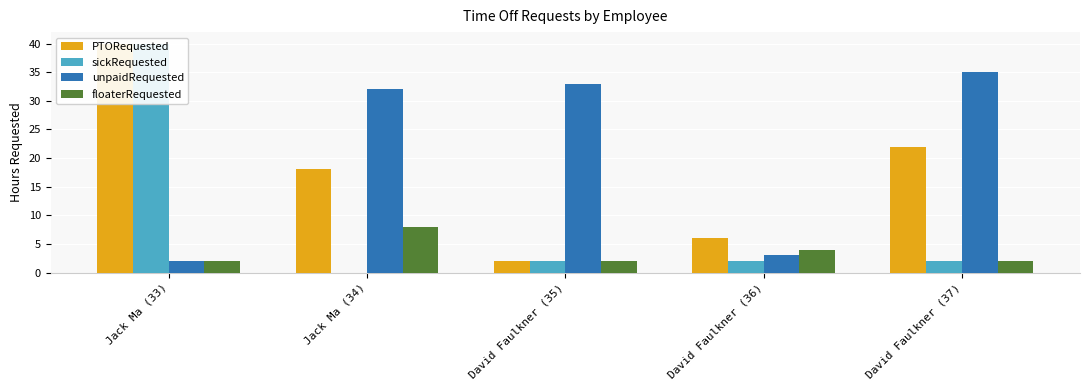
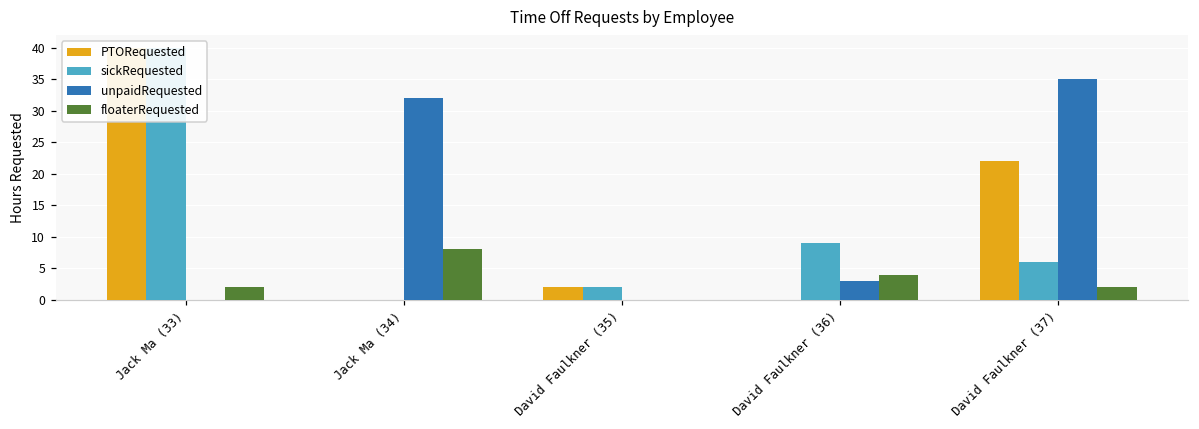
  {
    "PTORequested": {
-     "Jack Ma (34)": 18,
+     "Jack Ma (34)": 0,
      "David Faulkner (35)": 2,
-     "David Faulkner (36)": 6,
+     "David Faulkner (36)": 0,
      "David Faulkner (37)": 22
    },
    "sickRequested": {
      "Jack Ma (34)": 0,
      "David Faulkner (35)": 2,
-     "David Faulkner (36)": 2,
-     "David Faulkner (37)": 2
+     "David Faulkner (36)": 9,
+     "David Faulkner (37)": 6
    },
    "unpaidRequested": {
-     "Jack Ma (33)": 2,
+     "Jack Ma (33)": 0,
      "Jack Ma (34)": 32,
-     "David Faulkner (35)": 33,
+     "David Faulkner (35)": 0,
      "David Faulkner (36)": 3,
      "David Faulkner (37)": 35
    },
    "floaterRequested": {
      "Jack Ma (33)": 2,
      "Jack Ma (34)": 8,
-     "David Faulkner (35)": 2,
+     "David Faulkner (35)": 0,
      "David Faulkner (36)": 4,
      "David Faulkner (37)": 2
    }
  }
